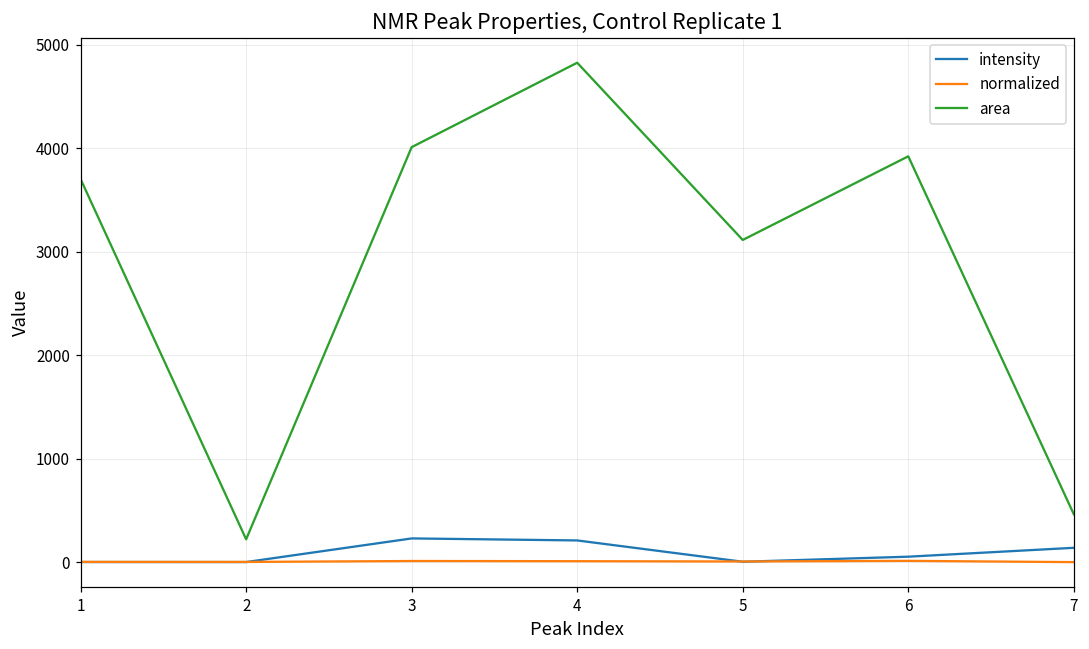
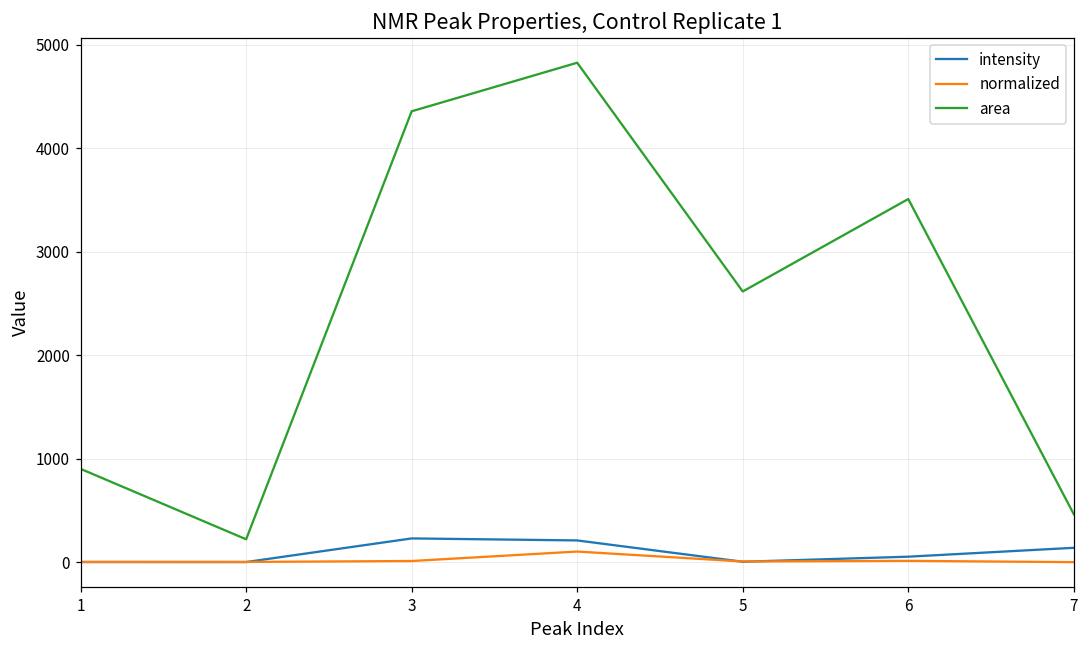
  {
    "intensity": {
      "3": 200,
      "4": 200,
      "6": 100,
      "7": 100
    },
    "normalized": {
      "3": 0,
-     "4": 0,
+     "4": 100,
      "6": 0,
      "7": 0
    },
    "area": {
-     "1": 3700,
+     "1": 900,
      "2": 200,
-     "3": 4000,
+     "3": 4400,
      "4": 4800,
-     "5": 3100,
-     "6": 3900,
+     "5": 2600,
+     "6": 3500,
      "7": 500
    }
  }
